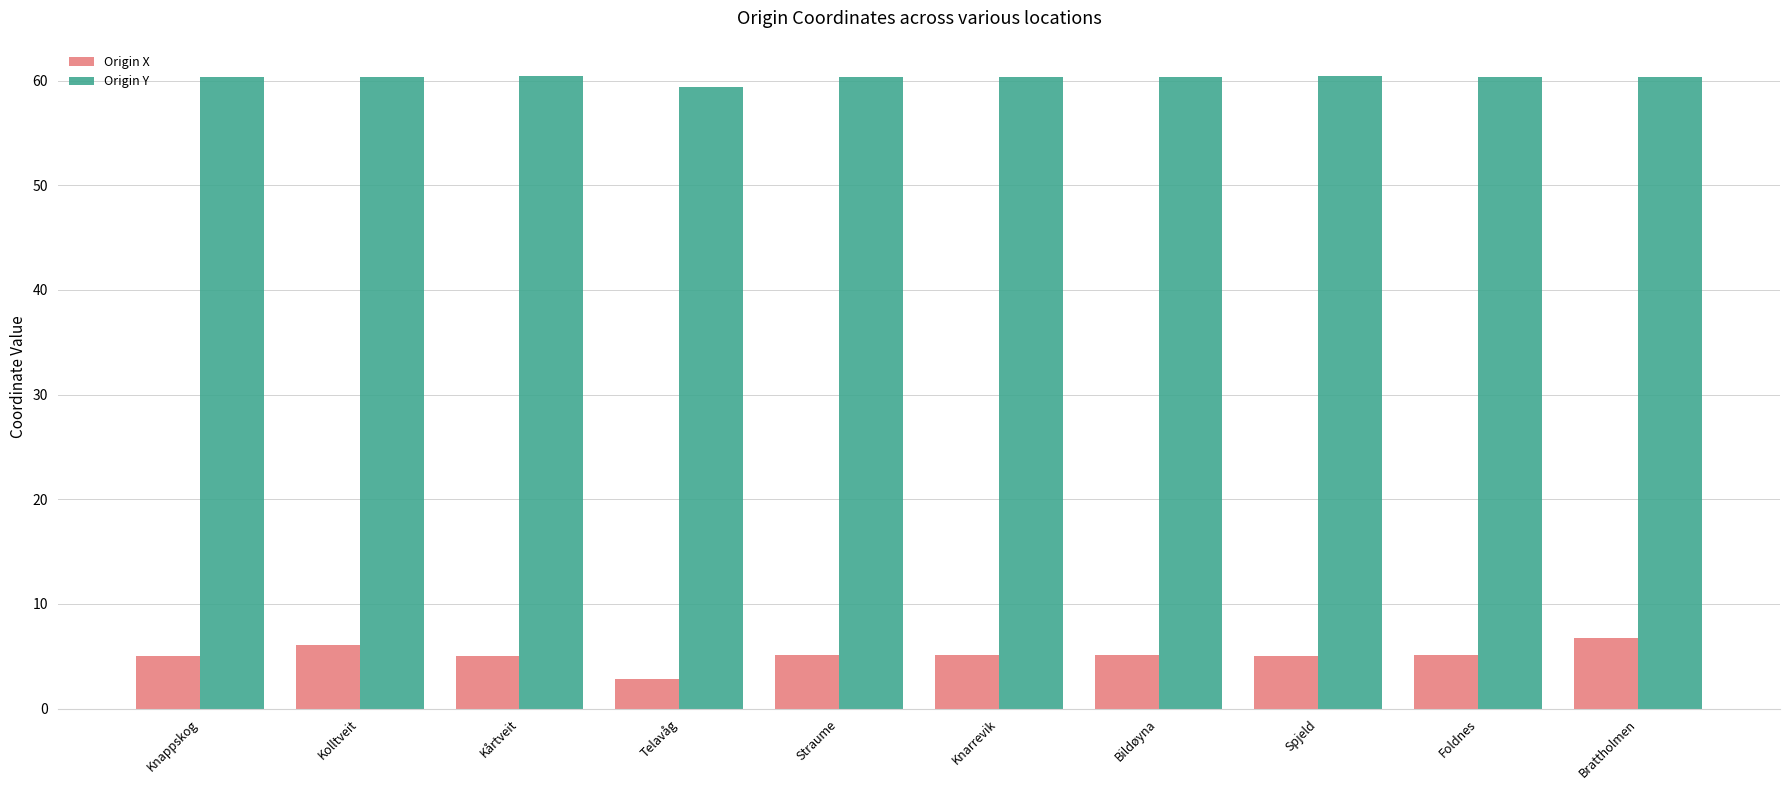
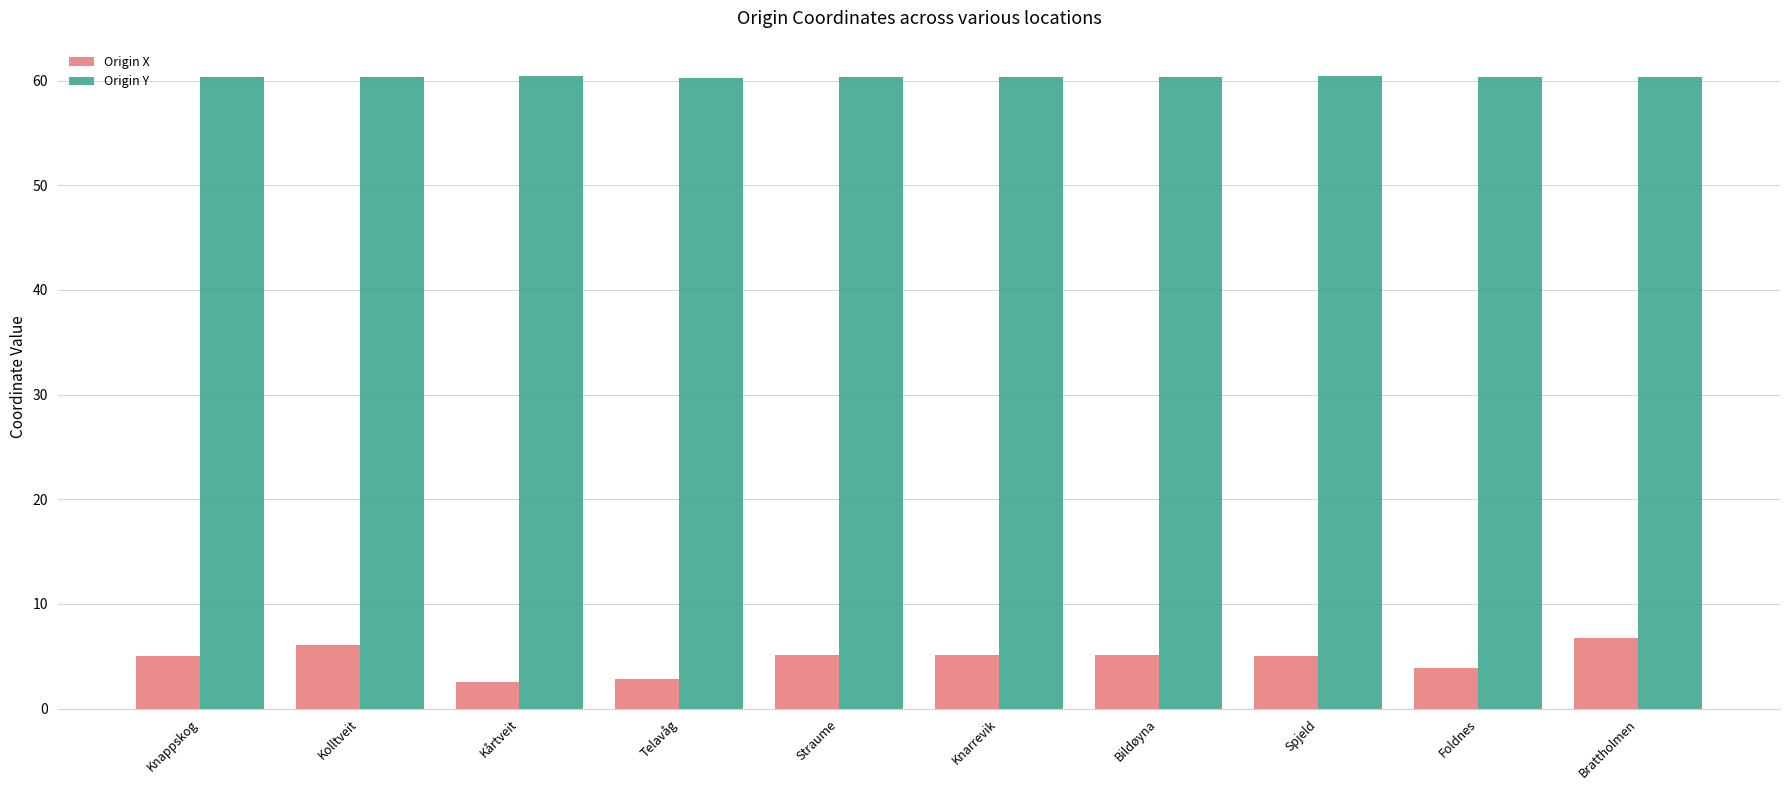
  {
    "Origin X": {
      "Knappskog": 5.1,
      "Kolltveit": 6.0,
-     "Kårtveit": 5.0,
+     "Kårtveit": 2.6,
      "Telavåg": 2.8,
      "Straume": 5.1,
      "Knarrevik": 5.2,
      "Bildøyna": 5.1,
      "Spjeld": 5.0,
-     "Foldnes": 5.1,
+     "Foldnes": 3.9,
      "Brattholmen": 6.7
    },
    "Origin Y": {
      "Knappskog": 60.4,
      "Kolltveit": 60.4,
      "Kårtveit": 60.4,
-     "Telavåg": 59.4,
+     "Telavåg": 60.3,
      "Straume": 60.4,
      "Knarrevik": 60.4,
      "Bildøyna": 60.4,
      "Spjeld": 60.4,
      "Foldnes": 60.4,
      "Brattholmen": 60.4
    }
  }
